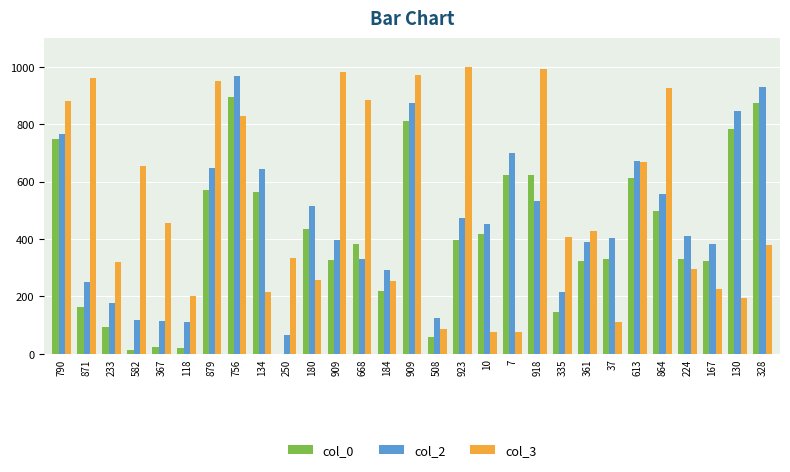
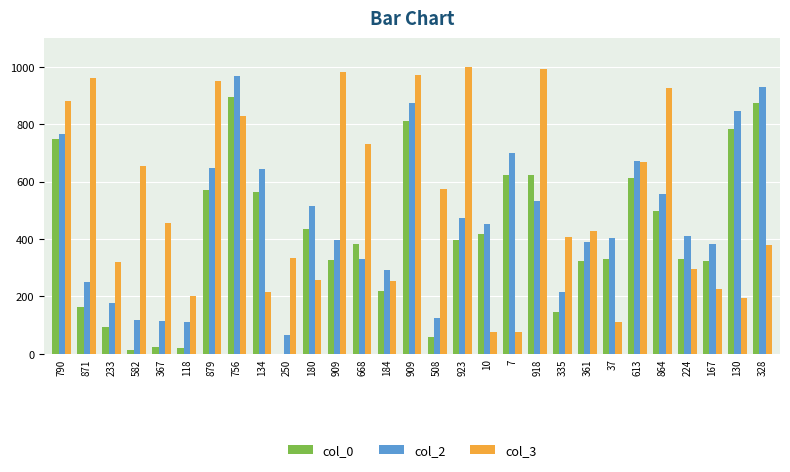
  {
    "col_0": {
      "790": 750,
      "871": 160,
      "233": 100,
      "582": 10,
      "367": 20,
      "118": 20,
      "879": 570,
      "756": 900,
      "134": 570,
      "250": 0,
      "180": 430,
      "668": 380,
      "184": 220,
      "508": 60,
      "923": 400,
      "10": 420,
      "7": 620,
      "918": 620,
      "335": 150,
      "361": 330,
      "37": 330,
      "613": 610,
      "864": 500,
      "224": 330,
      "167": 320,
      "130": 780,
      "328": 880
    },
    "col_2": {
      "790": 770,
      "871": 250,
      "233": 180,
      "582": 120,
      "367": 110,
      "118": 110,
      "879": 650,
      "756": 970,
      "134": 640,
      "250": 70,
      "180": 520,
      "668": 330,
      "184": 290,
      "508": 130,
      "923": 470,
      "10": 450,
      "7": 700,
      "918": 530,
      "335": 220,
      "361": 390,
      "37": 400,
      "613": 670,
      "864": 560,
      "224": 410,
      "167": 380,
      "130": 850,
      "328": 930
    },
    "col_3": {
      "790": 880,
      "871": 960,
      "233": 320,
      "582": 650,
      "367": 460,
      "118": 200,
      "879": 950,
      "756": 830,
      "134": 220,
      "250": 330,
      "180": 260,
-     "668": 890,
+     "668": 730,
      "184": 250,
-     "508": 90,
+     "508": 580,
      "923": 1000,
      "10": 80,
      "7": 80,
      "918": 990,
      "335": 410,
      "361": 430,
      "37": 110,
      "613": 670,
      "864": 930,
      "224": 290,
      "167": 230,
      "130": 190,
      "328": 380
    }
  }
